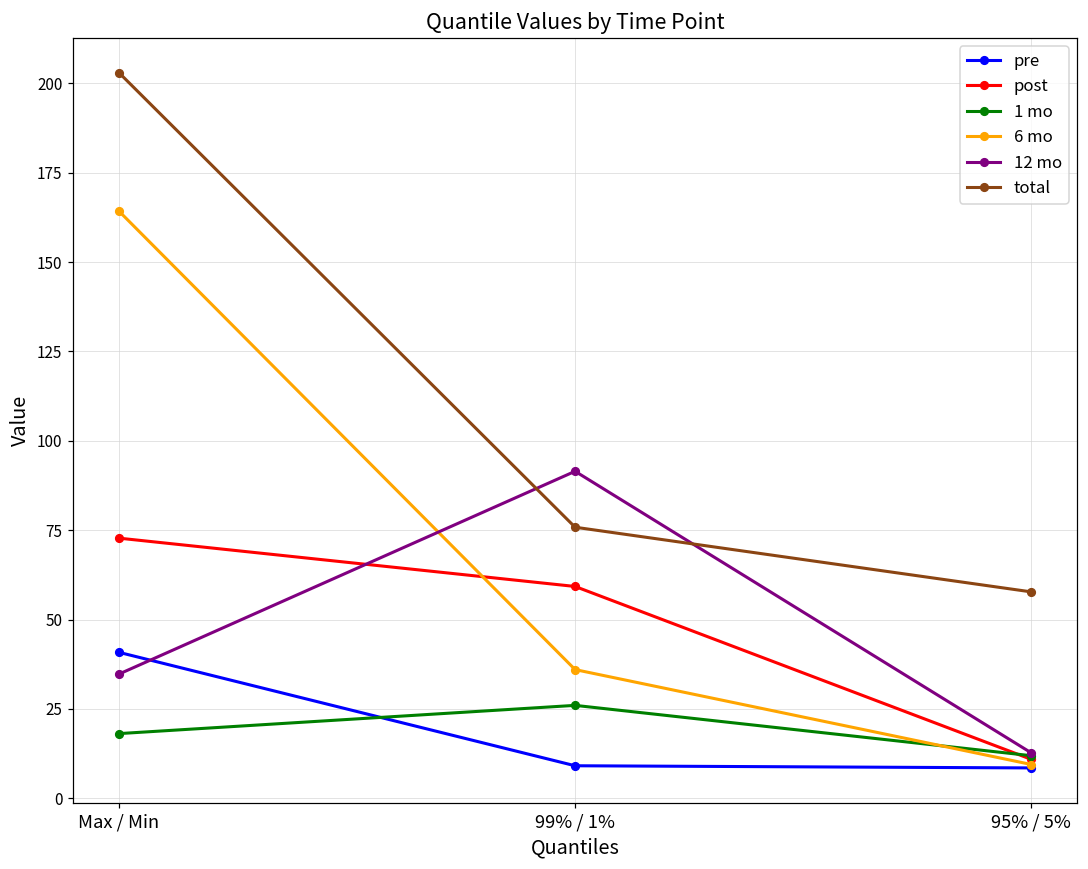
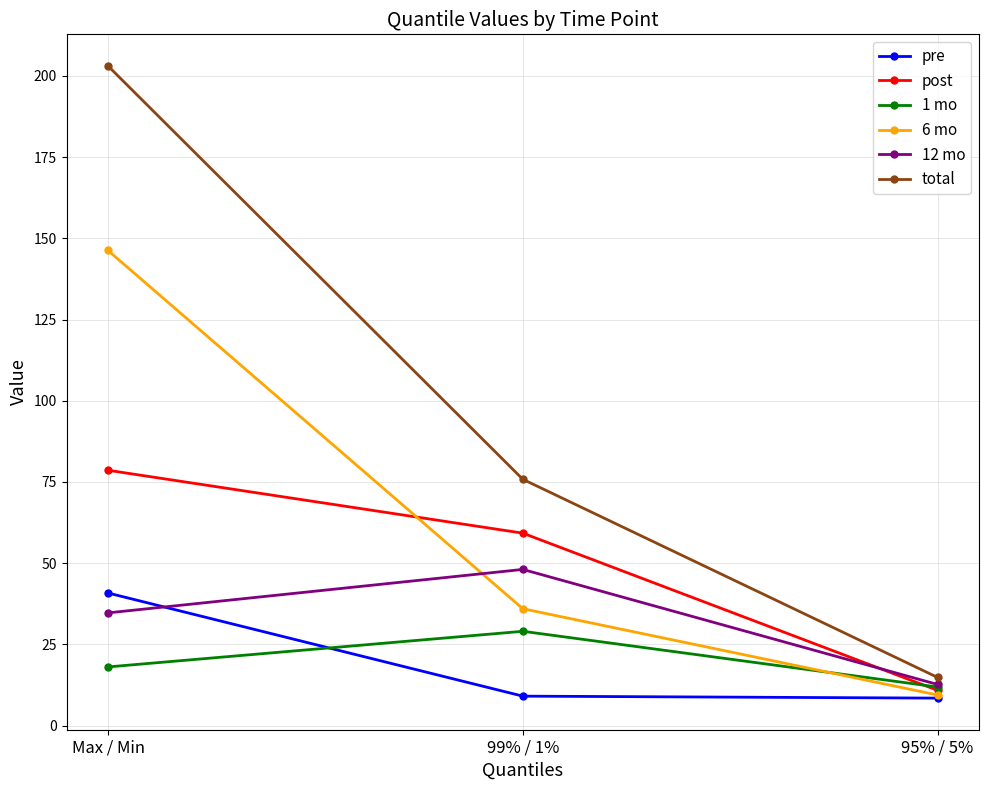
  {
    "pre": {
      "Max / Min": 41,
      "99% / 1%": 9,
      "95% / 5%": 8
    },
    "post": {
-     "Max / Min": 73,
+     "Max / Min": 79,
      "99% / 1%": 59,
      "95% / 5%": 11
    },
    "1 mo": {
      "Max / Min": 18,
-     "99% / 1%": 26
+     "99% / 1%": 29
    },
    "6 mo": {
-     "Max / Min": 164,
+     "Max / Min": 146,
      "99% / 1%": 36,
      "95% / 5%": 9
    },
    "12 mo": {
      "Max / Min": 35,
-     "99% / 1%": 91
+     "99% / 1%": 48
    },
    "total": {
      "Max / Min": 203,
      "99% / 1%": 76,
-     "95% / 5%": 58
+     "95% / 5%": 15
    }
  }
